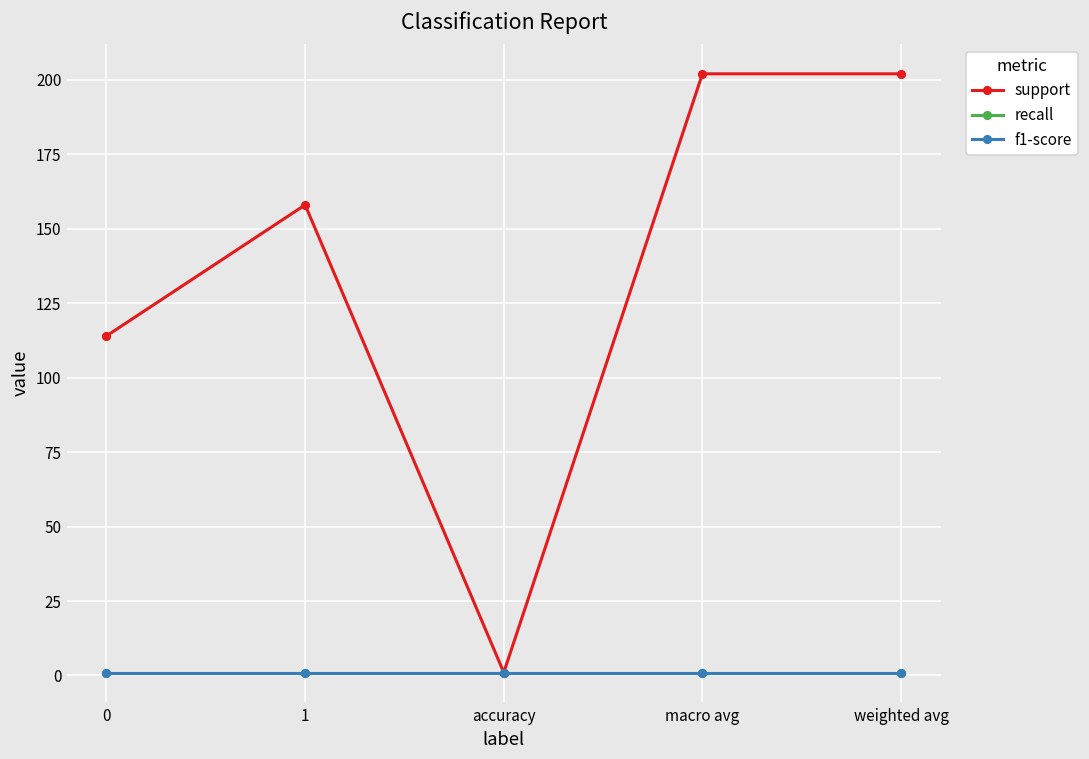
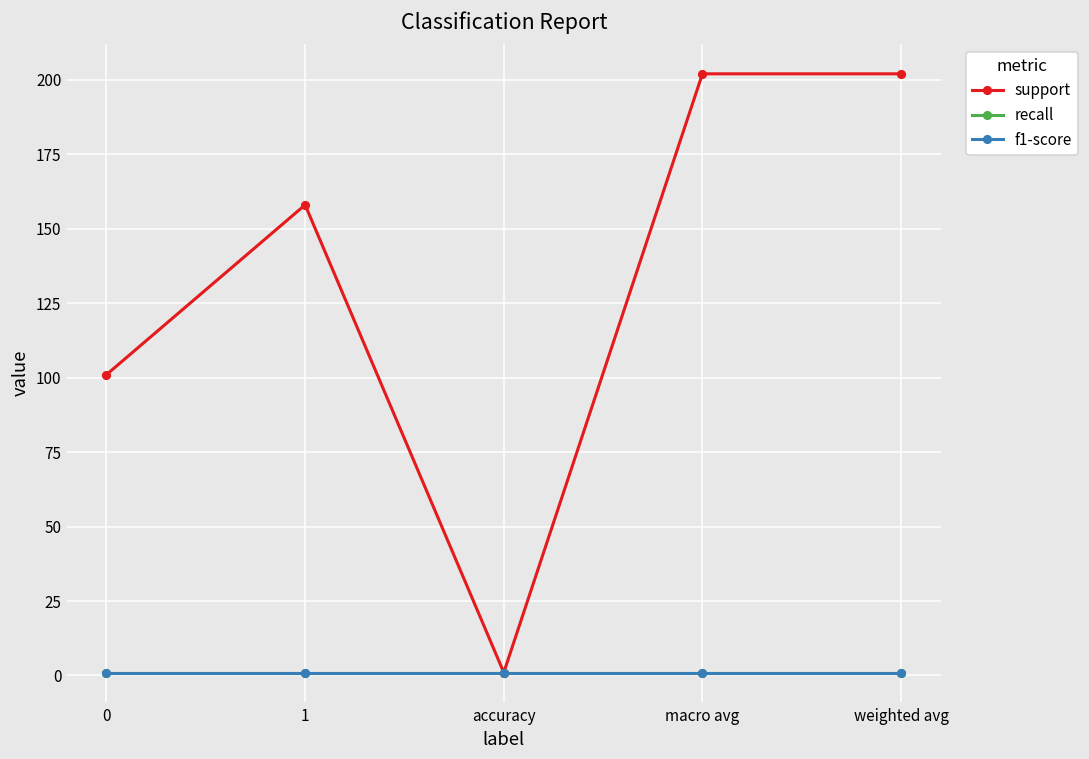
  {
    "support": {
-     "0": 114,
+     "0": 101,
      "1": 158,
      "macro avg": 202,
      "weighted avg": 202
    },
    "f1-score": {
      "0": 1,
      "1": 1,
      "macro avg": 1,
      "weighted avg": 1
    }
  }
